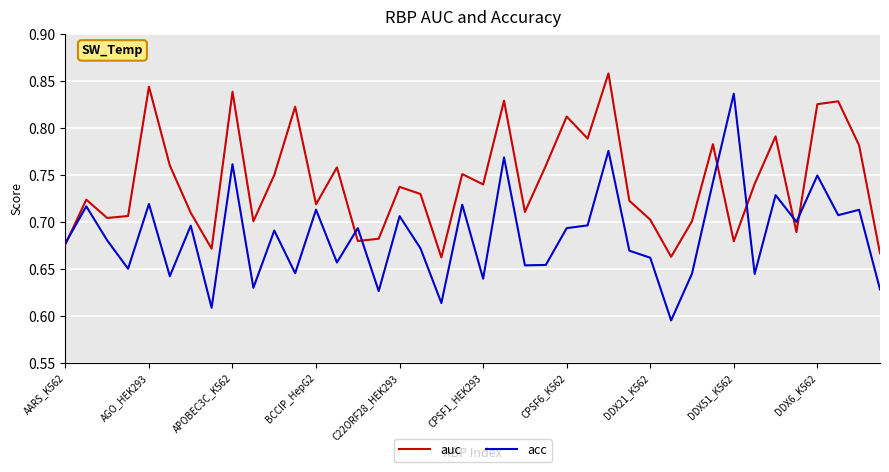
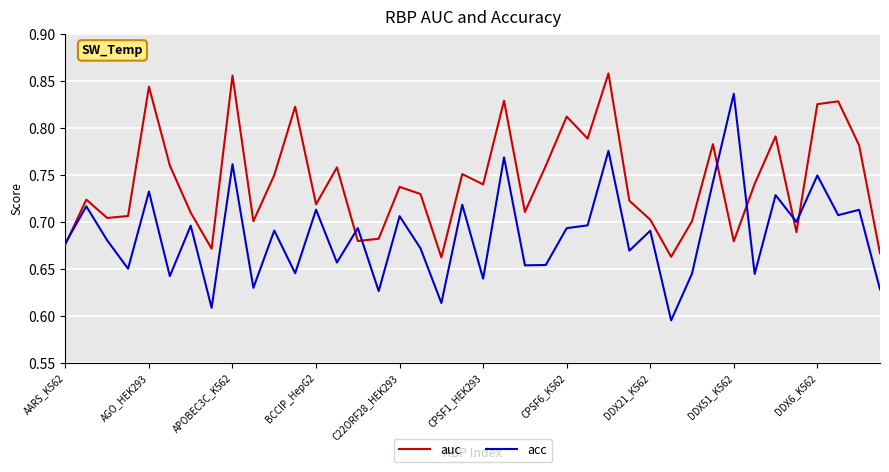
  {
    "auc": {
      "AGO_HEK293": 0.84,
-     "APOBEC3C_K562": 0.84,
+     "APOBEC3C_K562": 0.86,
      "BCCIP_HepG2": 0.72,
      "C22ORF28_HEK293": 0.74,
      "CPSF1_HEK293": 0.74,
      "CPSF6_K562": 0.81,
      "DDX21_K562": 0.70,
      "DDX51_K562": 0.68,
      "DDX6_K562": 0.83
    },
    "acc": {
-     "AGO_HEK293": 0.72,
+     "AGO_HEK293": 0.73,
      "APOBEC3C_K562": 0.76,
      "BCCIP_HepG2": 0.71,
      "C22ORF28_HEK293": 0.71,
      "CPSF1_HEK293": 0.64,
      "CPSF6_K562": 0.69,
-     "DDX21_K562": 0.66,
+     "DDX21_K562": 0.69,
      "DDX51_K562": 0.84,
      "DDX6_K562": 0.75
    }
  }
